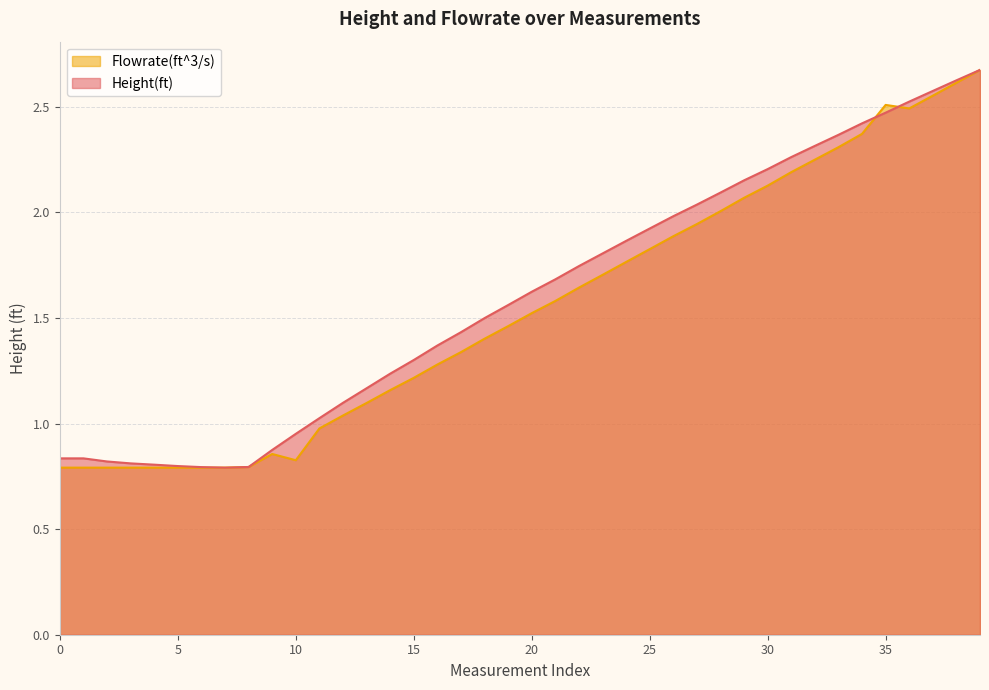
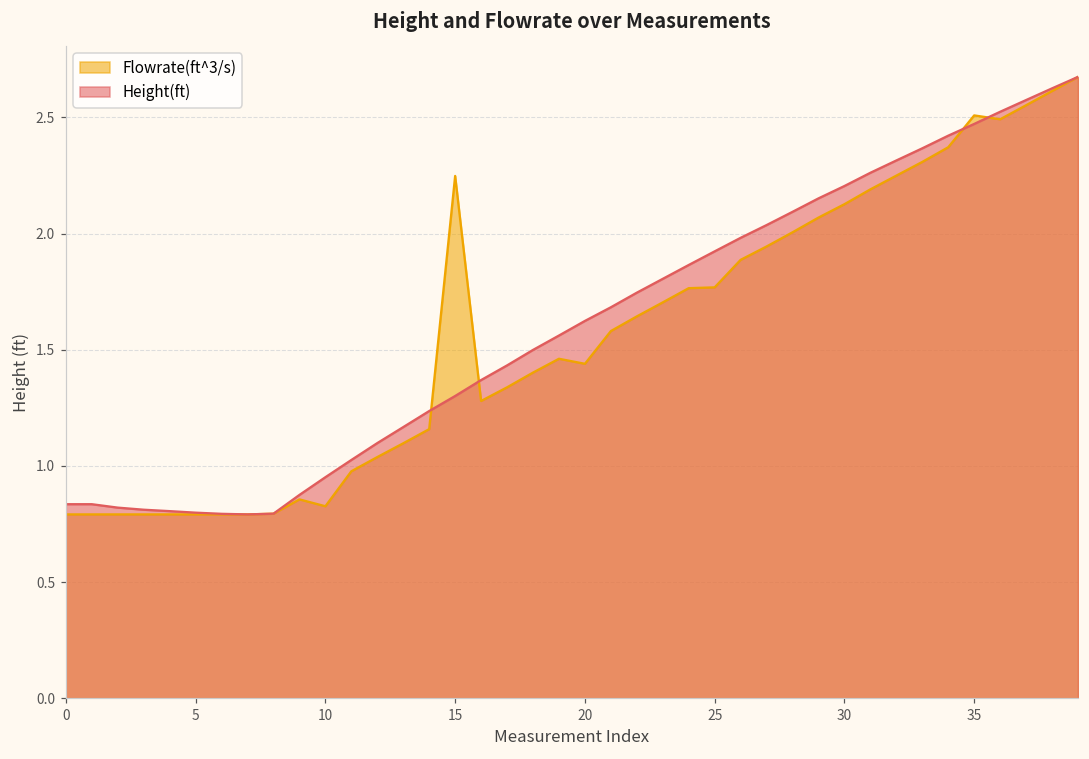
  {
    "Flowrate(ft^3/s)": {
      "0": 0.79,
      "10": 0.83,
-     "15": 1.22,
-     "20": 1.52,
-     "25": 1.83,
+     "15": 2.25,
+     "20": 1.44,
+     "25": 1.77,
      "30": 2.13,
      "35": 2.51
    },
    "Height(ft)": {
      "0": 0.84,
      "10": 0.95,
      "15": 1.30,
      "20": 1.62,
      "25": 1.92,
      "30": 2.20,
      "35": 2.47
    }
  }
